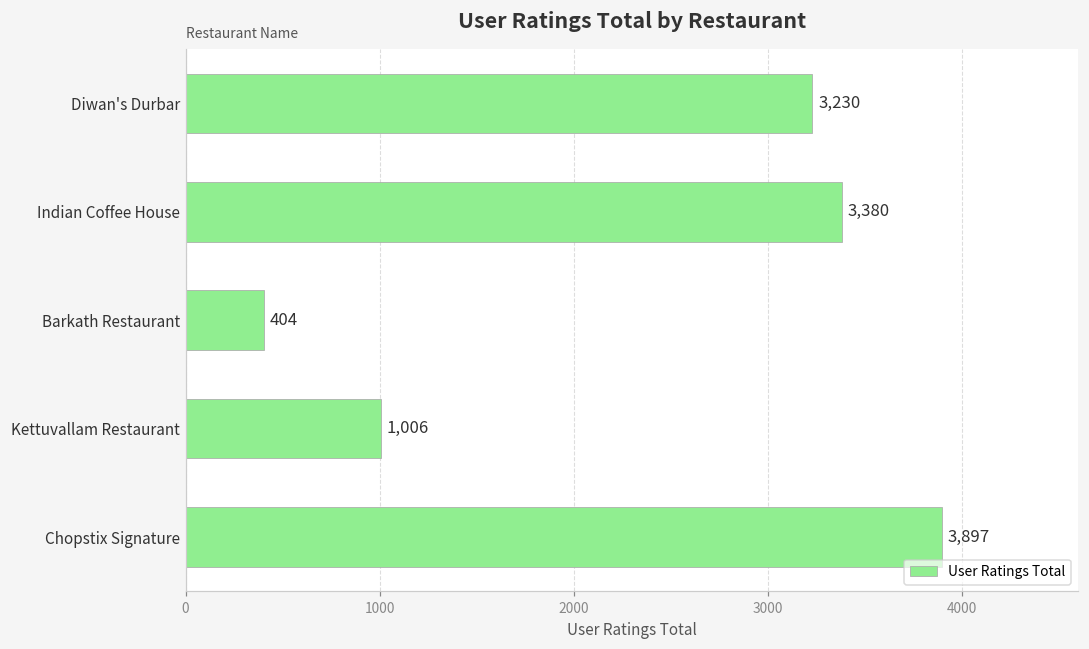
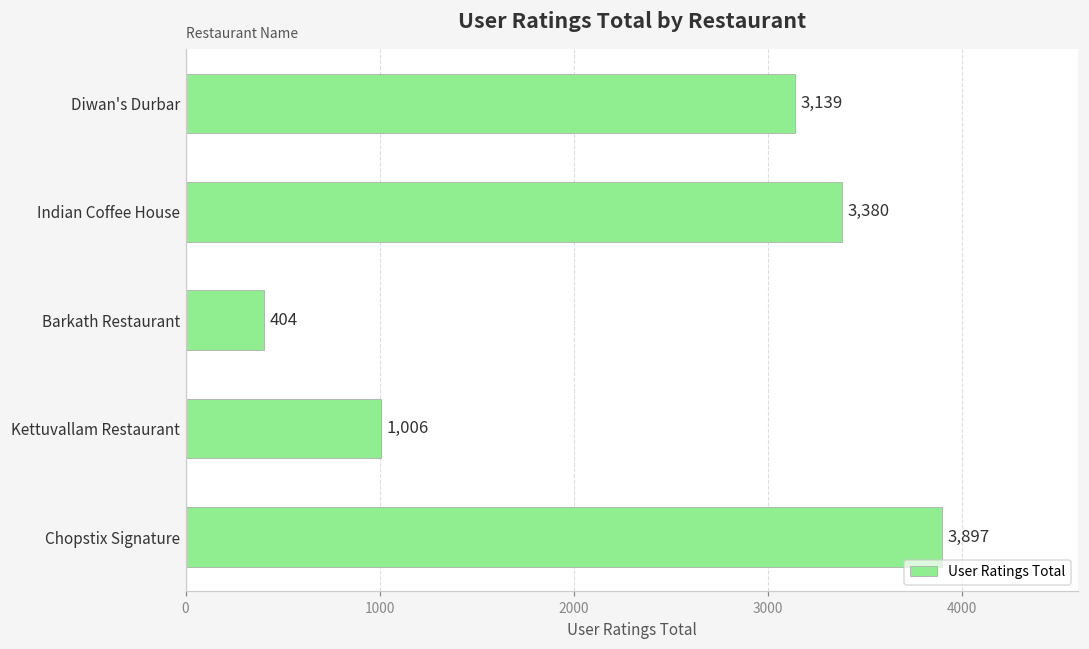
  {
-   "Diwan's Durbar": "3,230",
+   "Diwan's Durbar": "3,139",
    "Indian Coffee House": "3,380",
    "Barkath Restaurant": "404",
    "Kettuvallam Restaurant": "1,006",
    "Chopstix Signature": "3,897"
  }
